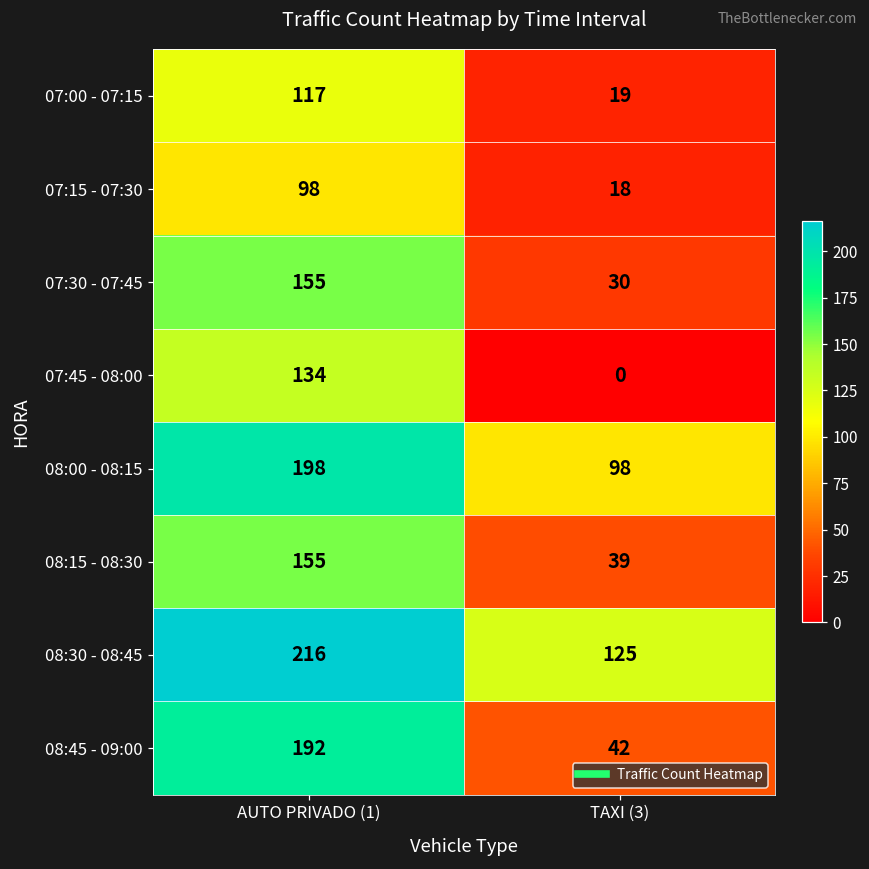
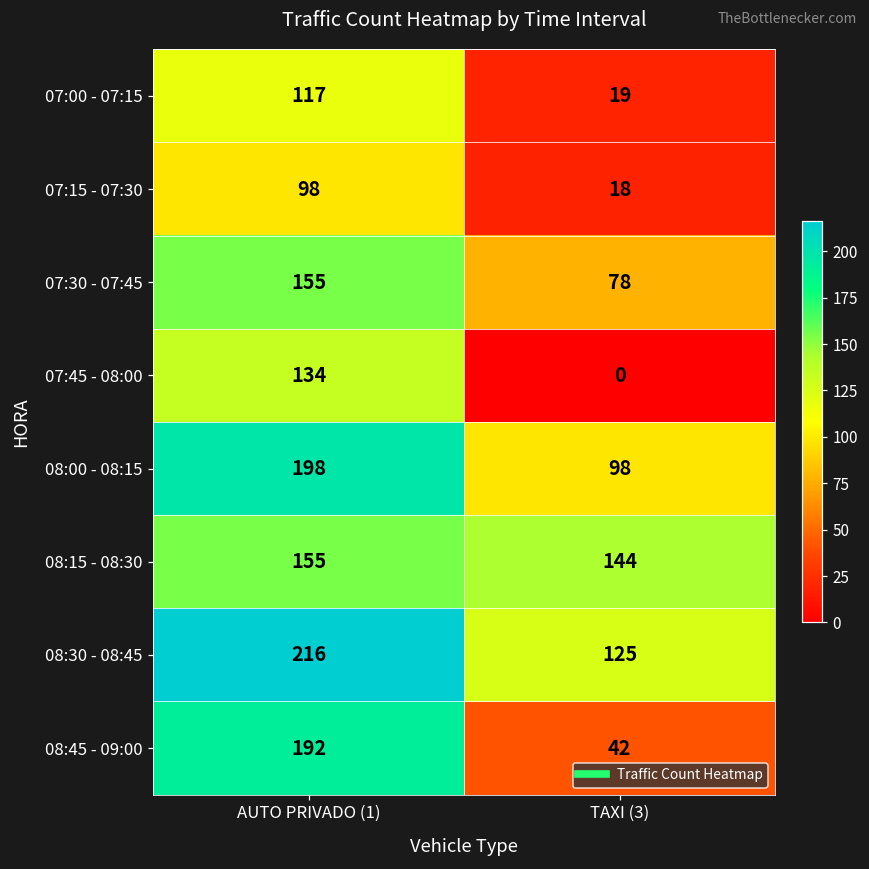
  {
    "07:00 - 07:15": {
      "AUTO PRIVADO (1)": 117,
      "TAXI (3)": 19
    },
    "07:15 - 07:30": {
      "AUTO PRIVADO (1)": 98,
      "TAXI (3)": 18
    },
    "07:30 - 07:45": {
      "AUTO PRIVADO (1)": 155,
-     "TAXI (3)": 30
+     "TAXI (3)": 78
    },
    "07:45 - 08:00": {
      "AUTO PRIVADO (1)": 134,
      "TAXI (3)": 0
    },
    "08:00 - 08:15": {
      "AUTO PRIVADO (1)": 198,
      "TAXI (3)": 98
    },
    "08:15 - 08:30": {
      "AUTO PRIVADO (1)": 155,
-     "TAXI (3)": 39
+     "TAXI (3)": 144
    },
    "08:30 - 08:45": {
      "AUTO PRIVADO (1)": 216,
      "TAXI (3)": 125
    },
    "08:45 - 09:00": {
      "AUTO PRIVADO (1)": 192,
      "TAXI (3)": 42
    }
  }
